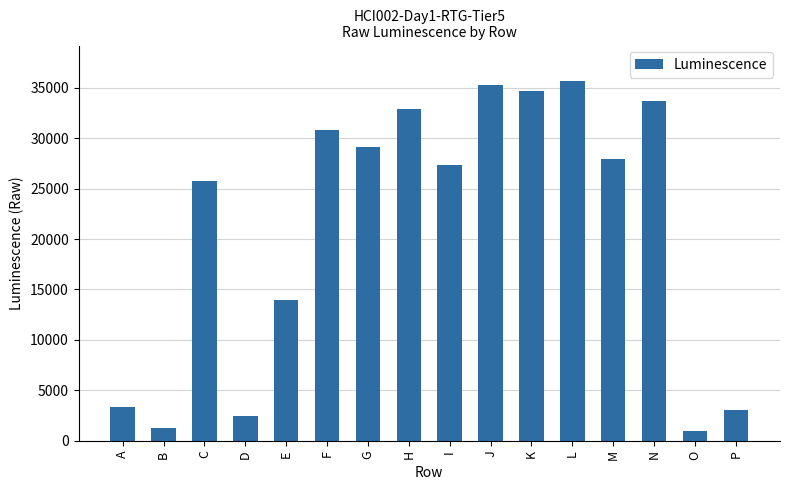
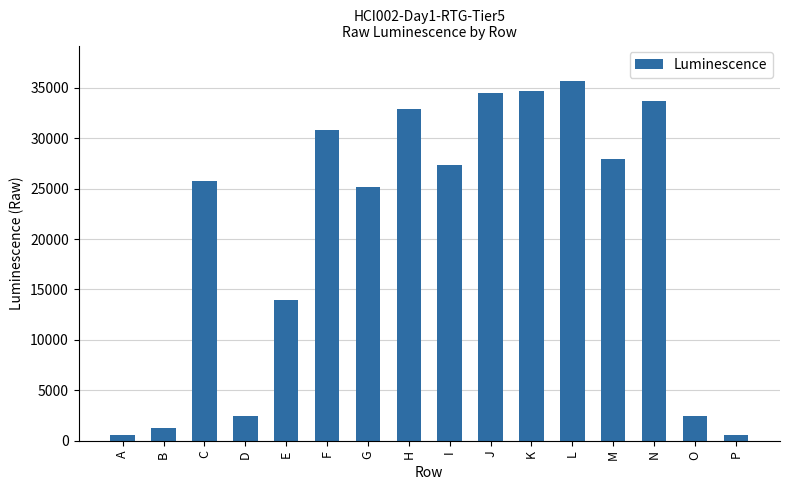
  {
-   "A": 3400,
+   "A": 500,
    "B": 1300,
    "C": 25700,
    "D": 2500,
    "E": 14000,
    "F": 30800,
-   "G": 29200,
+   "G": 25200,
    "H": 32900,
    "I": 27300,
-   "J": 35300,
+   "J": 34500,
    "K": 34700,
    "L": 35600,
    "M": 28000,
    "N": 33700,
-   "O": 1000,
-   "P": 3000
+   "O": 2400,
+   "P": 600
  }
